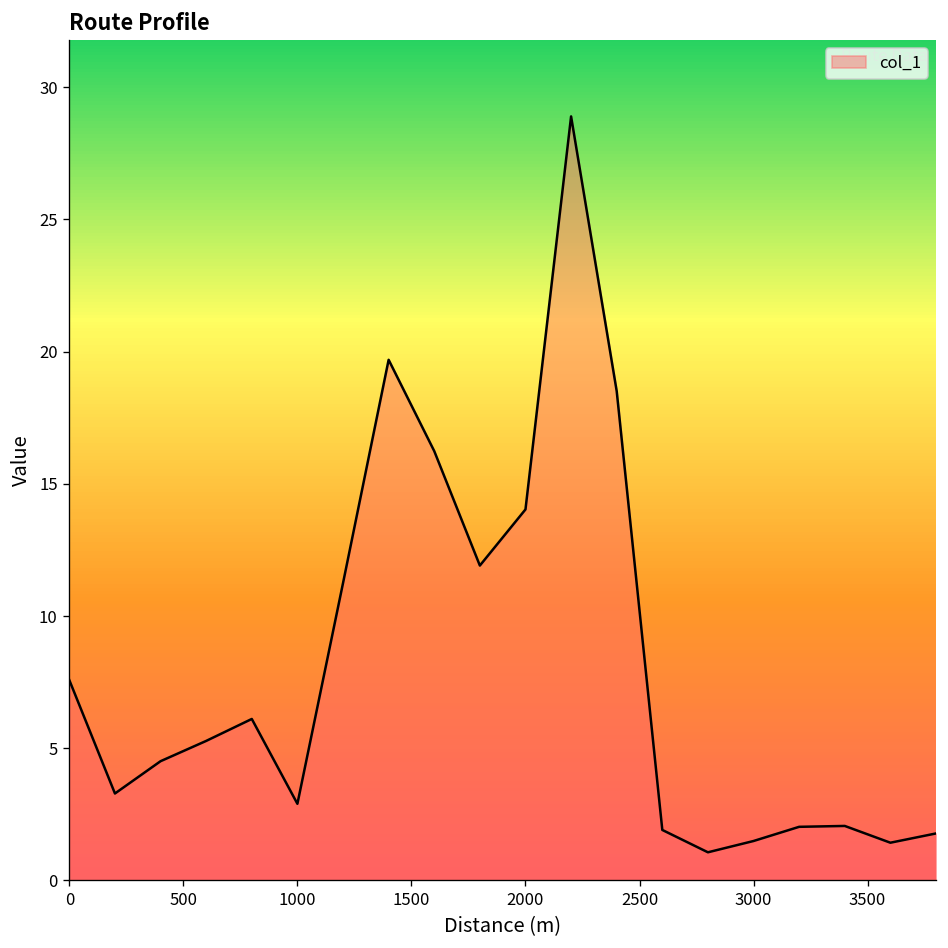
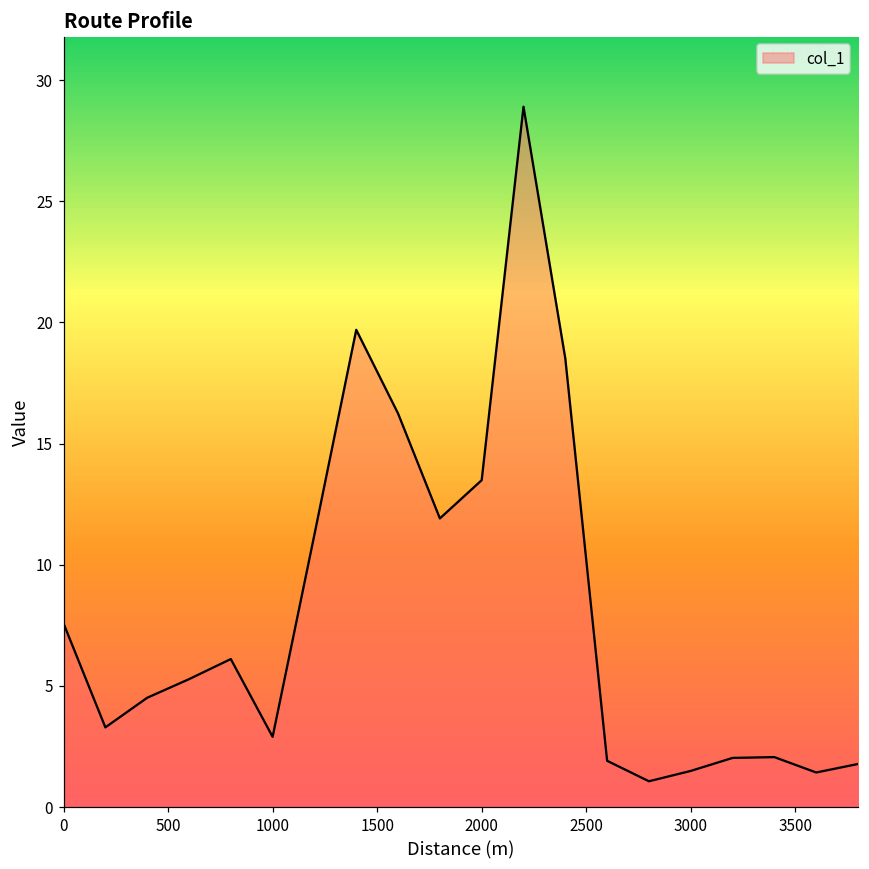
  {
    "0": 7.6,
    "1000": 2.9,
-   "2000": 14.0,
+   "2000": 13.5,
    "3000": 1.5
  }
